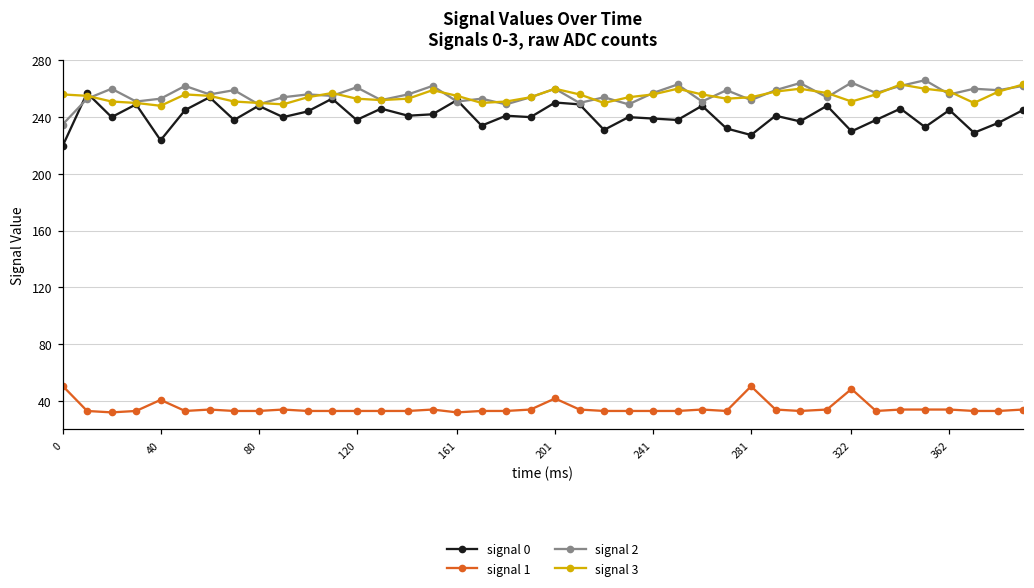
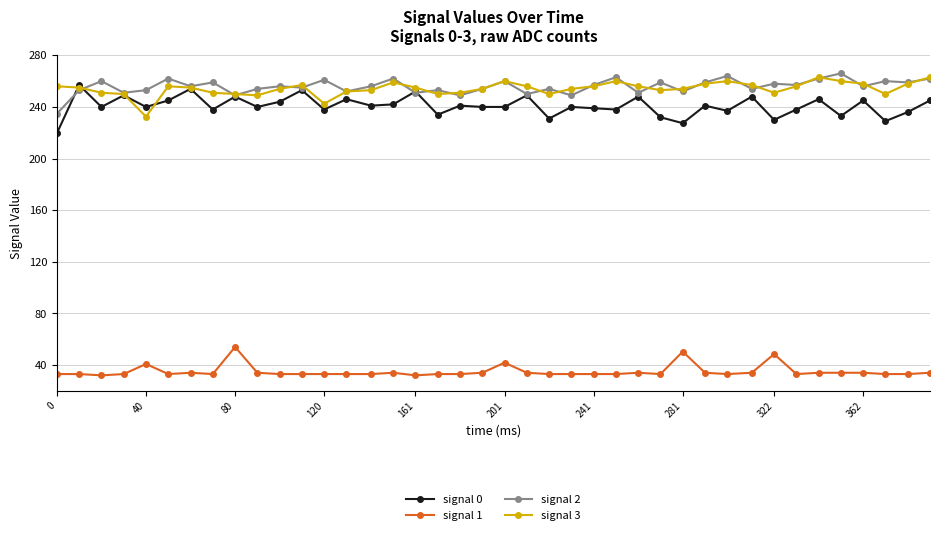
  {
    "signal 0": {
      "0": 220,
-     "40": 224,
+     "40": 240,
      "120": 238,
-     "201": 250,
+     "201": 240,
      "241": 239,
      "281": 227,
      "322": 230,
      "362": 245
    },
    "signal 1": {
-     "0": 51,
+     "0": 33,
      "40": 41,
-     "80": 33,
+     "80": 54,
      "120": 33,
      "161": 32,
      "201": 42,
      "241": 33,
      "281": 50,
      "322": 49,
      "362": 34
    },
    "signal 2": {
      "0": 235,
      "40": 253,
      "120": 261,
      "281": 252,
-     "322": 264,
+     "322": 258,
      "362": 256
    },
    "signal 3": {
      "0": 256,
-     "40": 248,
-     "120": 253,
+     "40": 233,
+     "120": 243,
      "161": 255,
      "281": 254,
      "322": 251,
      "362": 258
    }
  }
